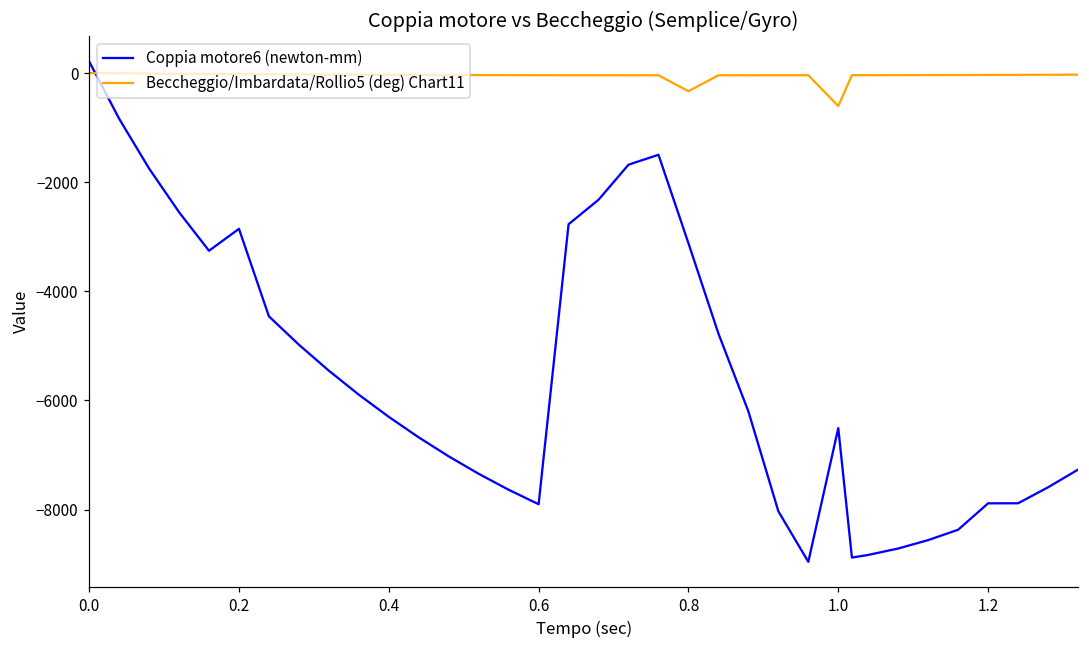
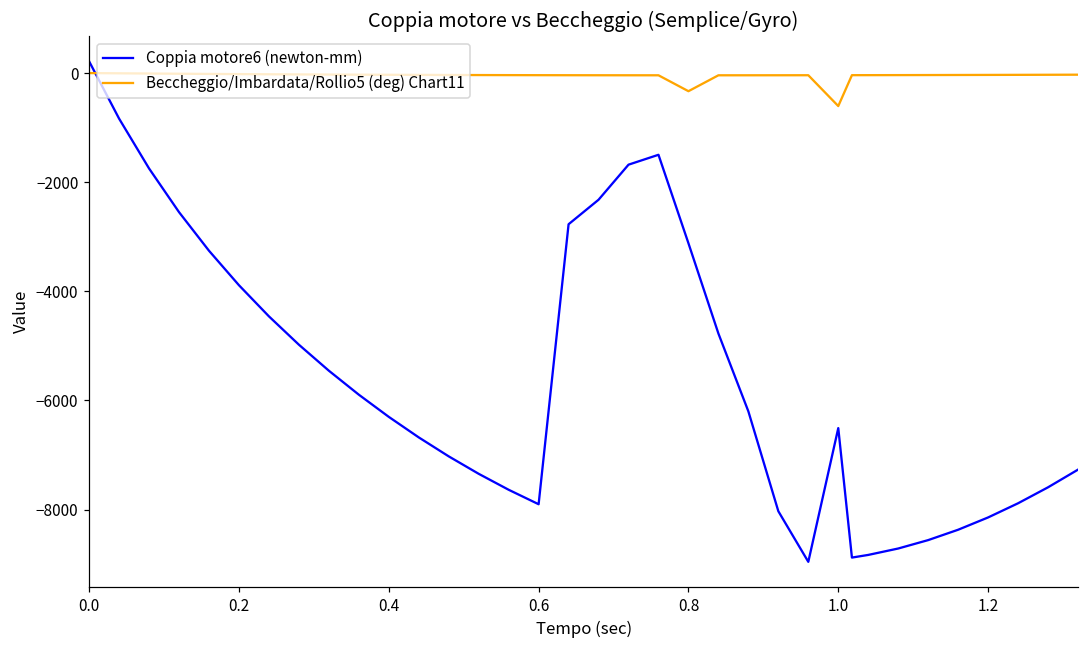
  {
    "Coppia motore6 (newton-mm)": {
      "0.0": 200,
-     "0.2": -2900,
+     "0.2": -3900,
      "0.4": -6300,
      "0.6": -7900,
      "0.8": -3100,
      "1.0": -6500,
-     "1.2": -7900
+     "1.2": -8100
    },
    "Beccheggio/Imbardata/Rollio5 (deg) Chart11": {
      "0.0": 0,
      "0.6": 0,
      "0.8": -300,
      "1.0": -600,
      "1.2": 0
    }
  }
